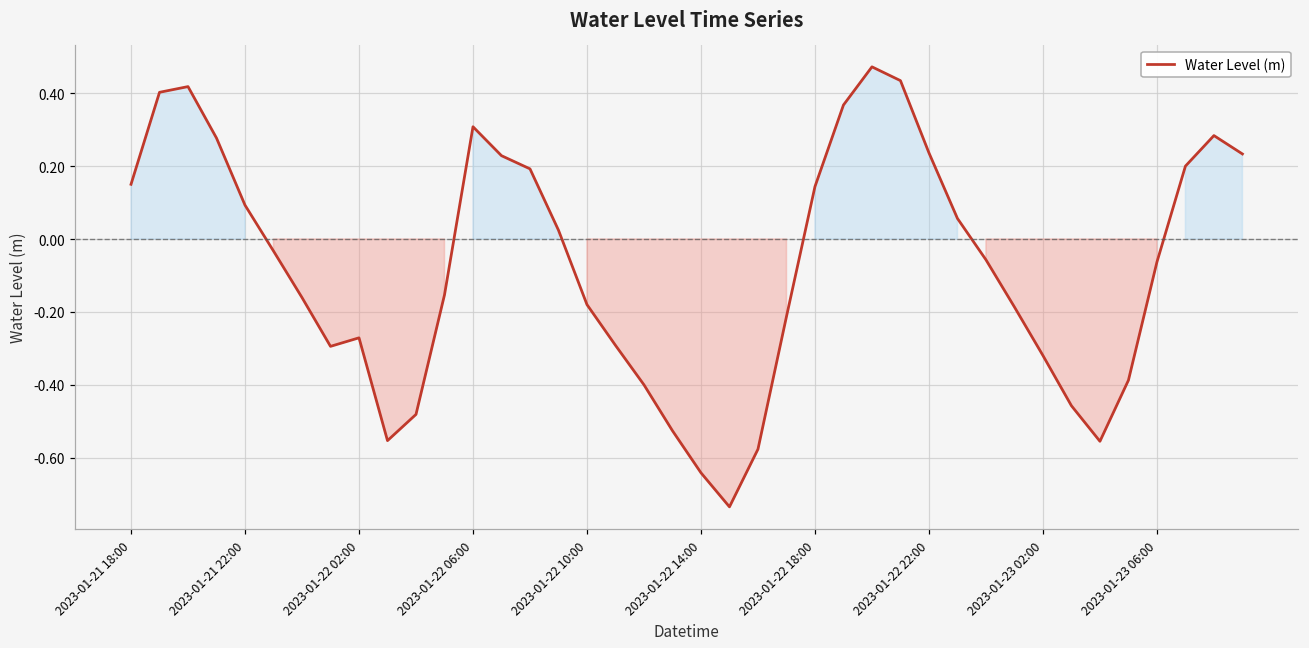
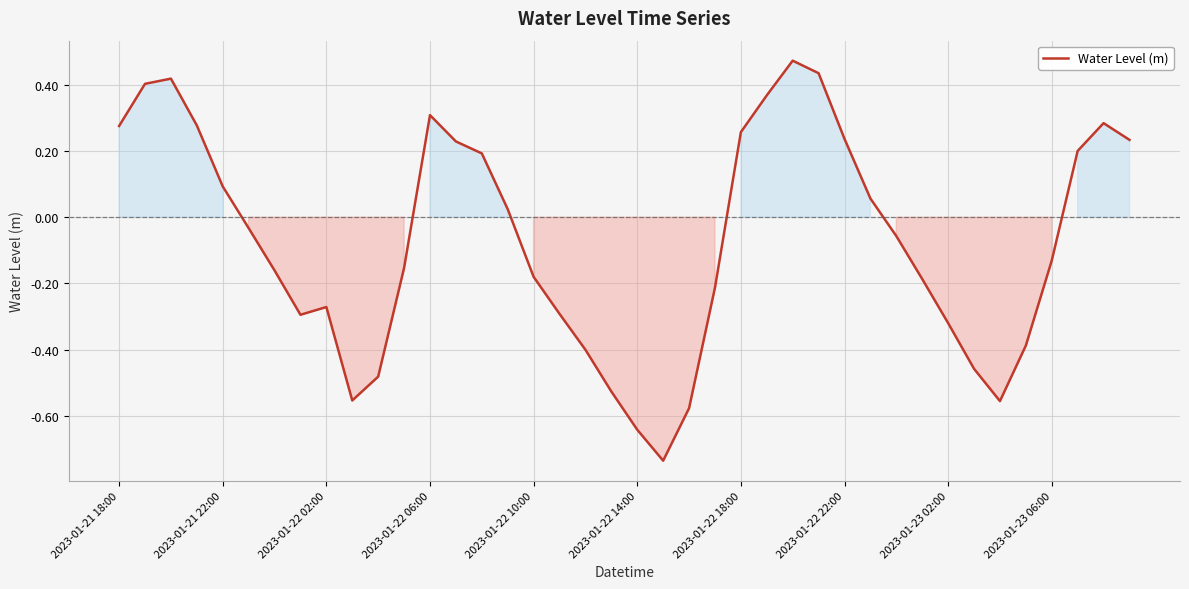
  {
-   "2023-01-21 18:00": 0.15,
+   "2023-01-21 18:00": 0.28,
    "2023-01-21 22:00": 0.09,
    "2023-01-22 02:00": -0.27,
    "2023-01-22 06:00": 0.31,
    "2023-01-22 10:00": -0.18,
    "2023-01-22 14:00": -0.64,
-   "2023-01-22 18:00": 0.14,
+   "2023-01-22 18:00": 0.26,
    "2023-01-22 22:00": 0.24,
    "2023-01-23 02:00": -0.32,
-   "2023-01-23 06:00": -0.06
+   "2023-01-23 06:00": -0.13
  }
